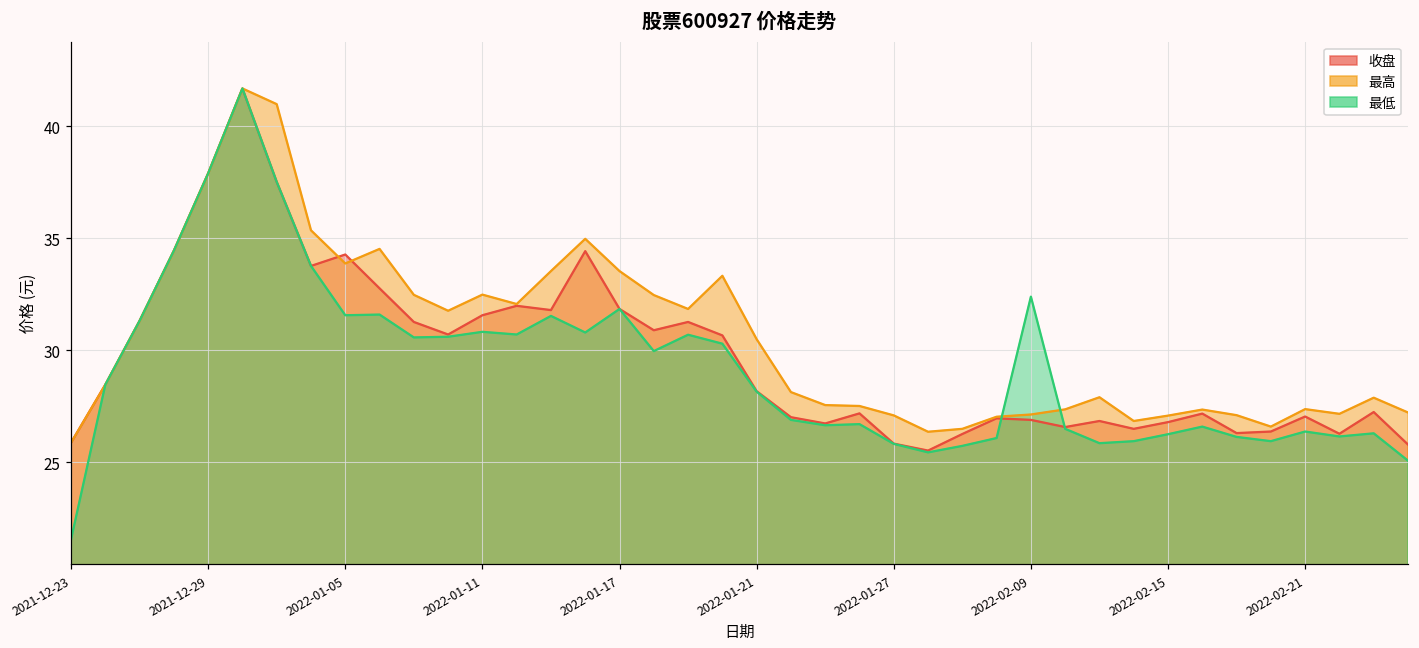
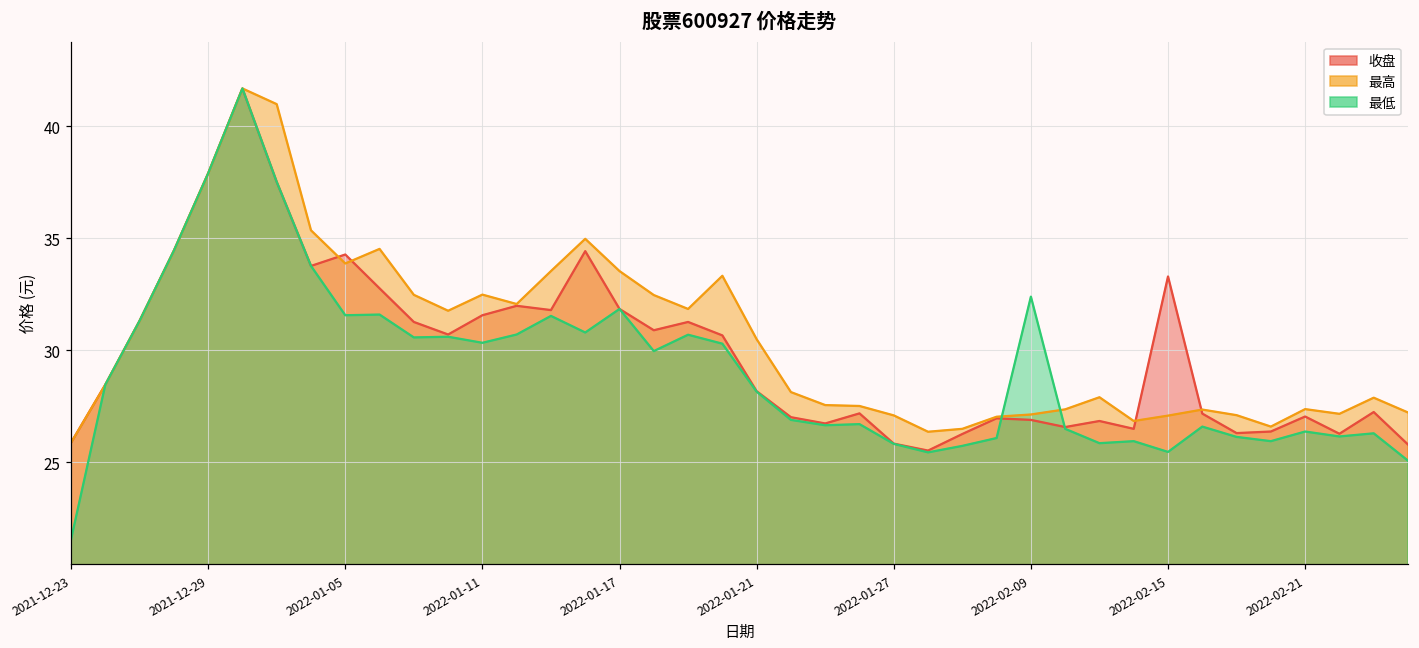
  {
    "收盘": {
      "2022-01-05": 34.3,
      "2022-01-11": 31.6,
      "2022-02-09": 26.9,
-     "2022-02-15": 26.8,
+     "2022-02-15": 33.3,
      "2022-02-21": 27.1
    },
    "最高": {
      "2022-01-05": 33.9,
      "2022-01-11": 32.5,
      "2022-01-17": 33.5,
      "2022-01-21": 30.5,
      "2022-01-27": 27.1,
      "2022-02-09": 27.1,
      "2022-02-15": 27.1,
      "2022-02-21": 27.4
    },
    "最低": {
      "2021-12-23": 21.6,
      "2022-01-05": 31.6,
-     "2022-01-11": 30.8,
+     "2022-01-11": 30.3,
      "2022-02-09": 32.4,
-     "2022-02-15": 26.3,
+     "2022-02-15": 25.5,
      "2022-02-21": 26.4
    }
  }
